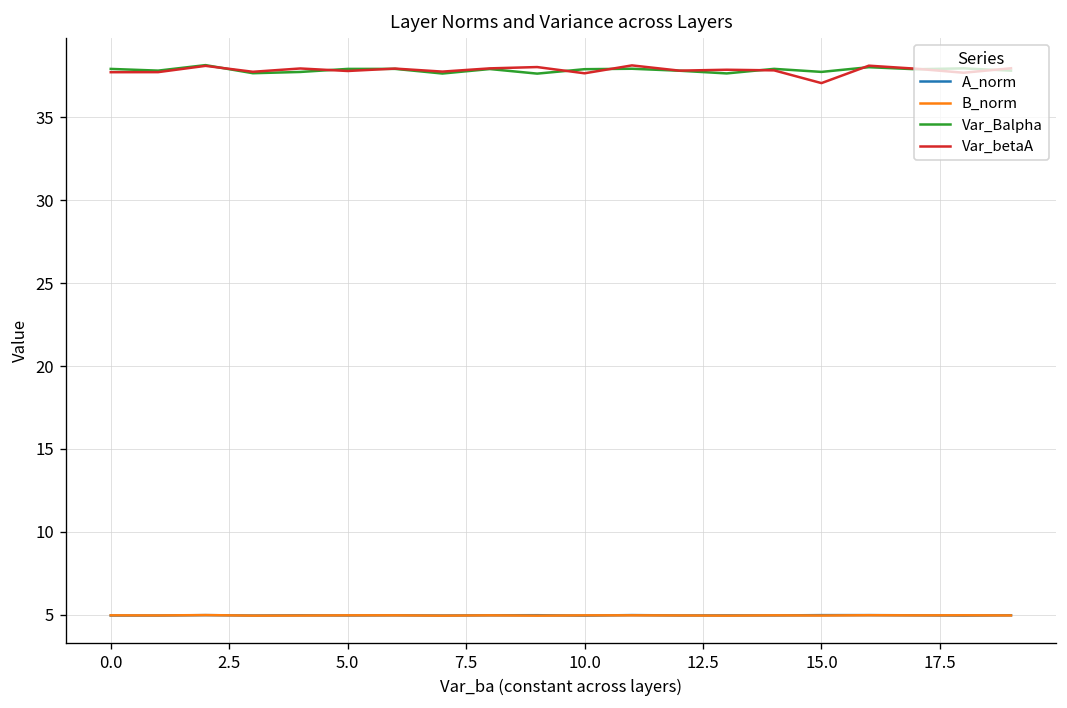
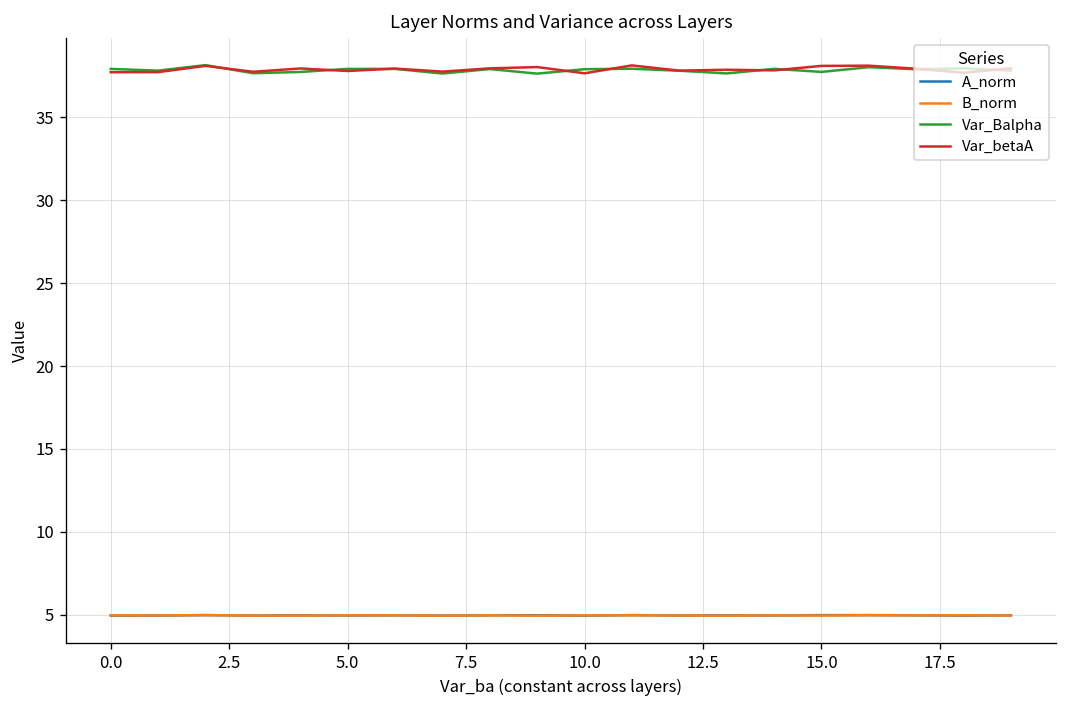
  {
    "B_norm": {
      "0.0": 5.0,
      "5.0": 5.0,
      "15.0": 5.0
    },
    "Var_Balpha": {
      "0.0": 37.9,
      "10.0": 37.9,
      "15.0": 37.7
    },
    "Var_betaA": {
      "0.0": 37.7,
      "10.0": 37.7,
-     "15.0": 37.1
+     "15.0": 38.1
    }
  }
